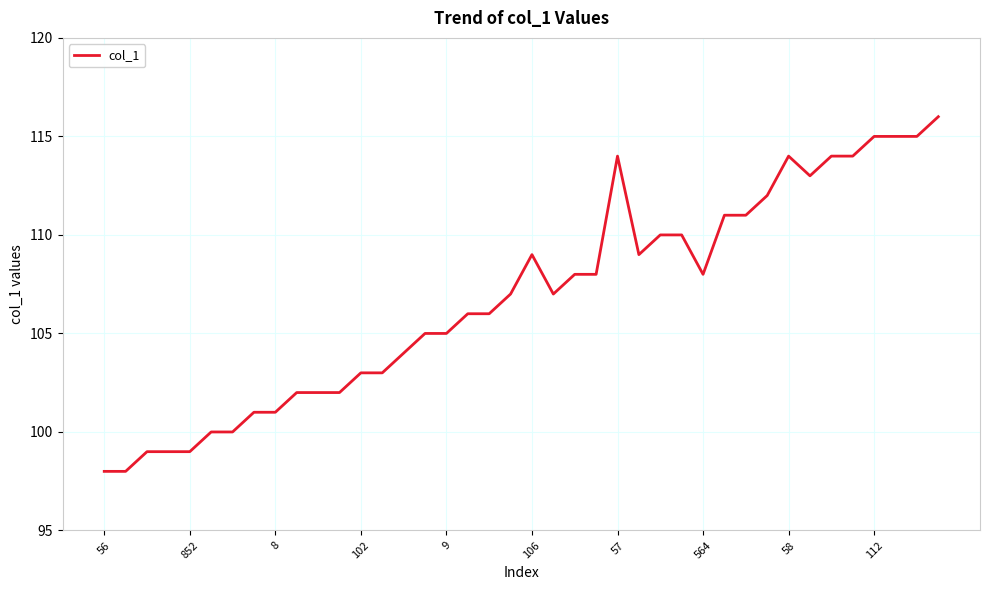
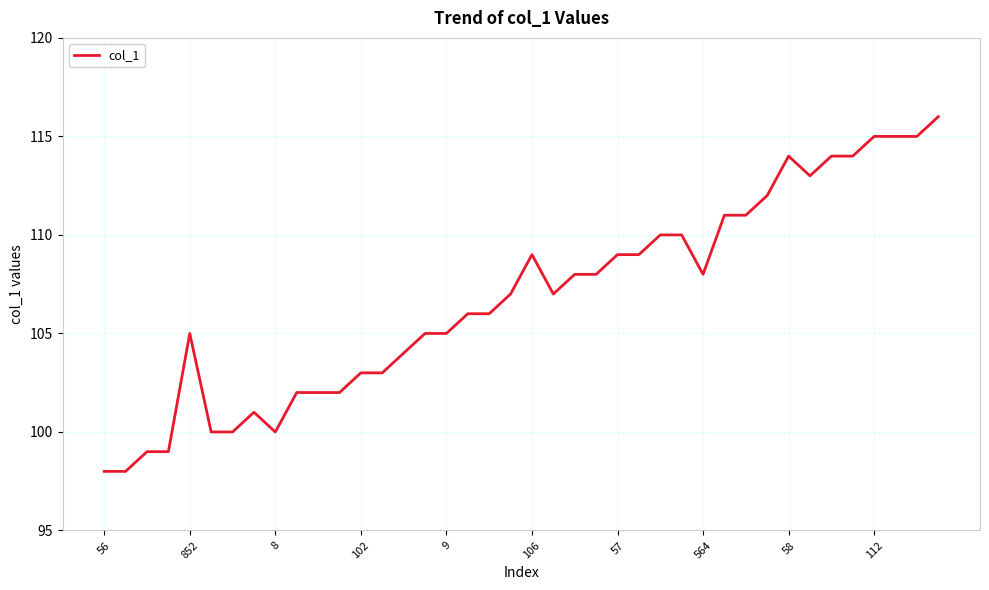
  {
    "56": 98,
-   "852": 99,
-   "8": 101,
+   "852": 105,
+   "8": 100,
    "102": 103,
    "106": 109,
-   "57": 114,
+   "57": 109,
    "564": 108,
    "58": 114,
    "112": 115
  }
